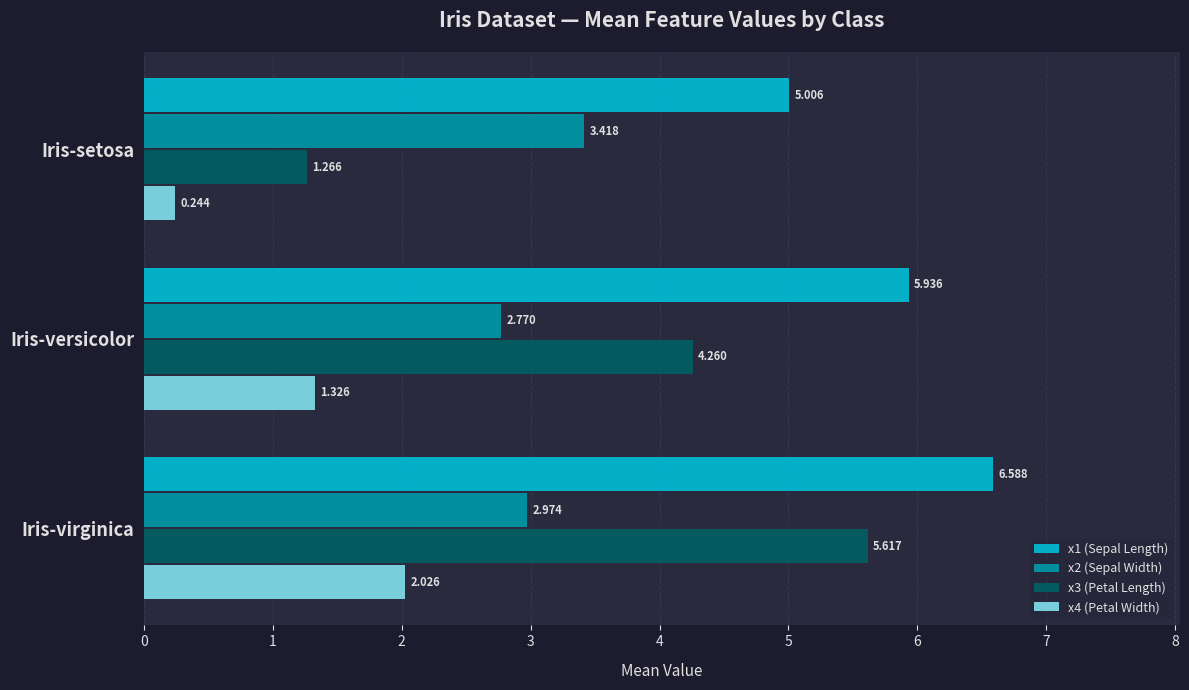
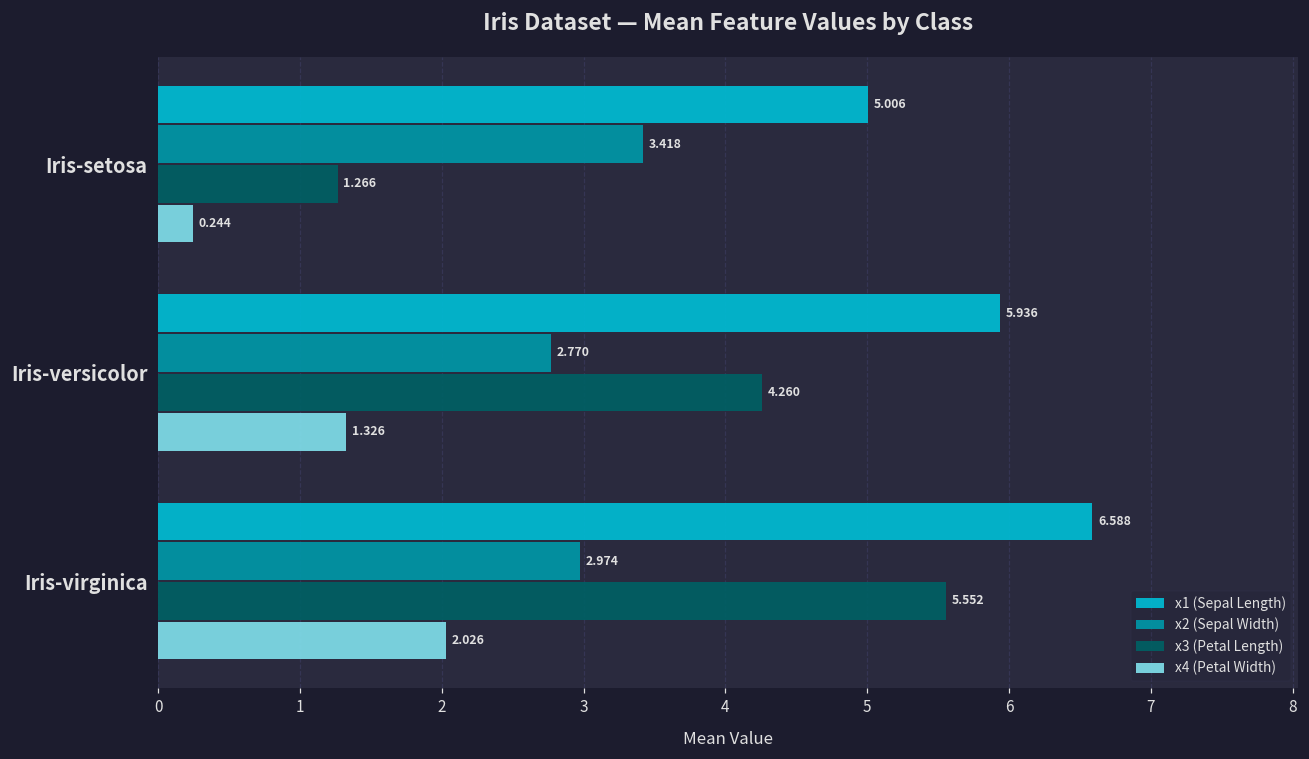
  {
    "x3 (Petal Length)": {
      "Iris-setosa": 1.266,
      "Iris-versicolor": 4.260,
-     "Iris-virginica": 5.617
+     "Iris-virginica": 5.552
    },
    "x4 (Petal Width)": {
      "Iris-setosa": 0.244,
      "Iris-versicolor": 1.326,
      "Iris-virginica": 2.026
    }
  }
